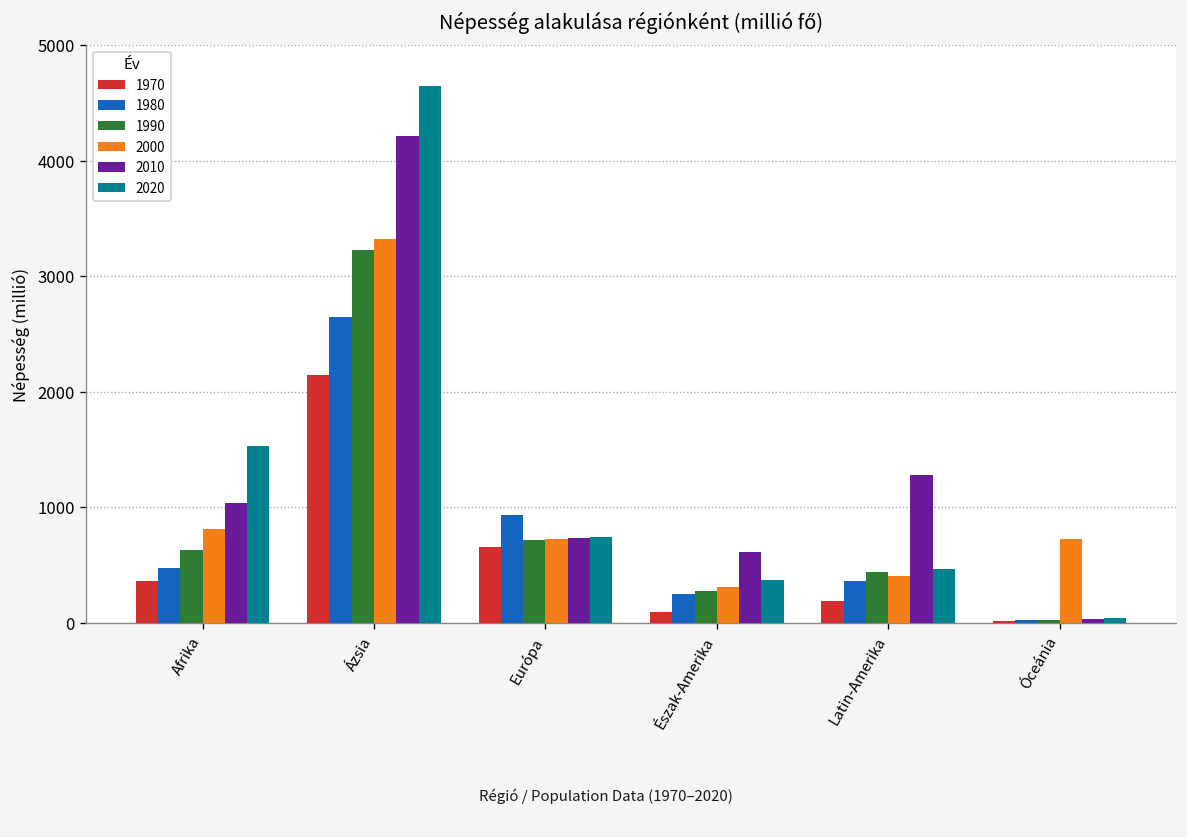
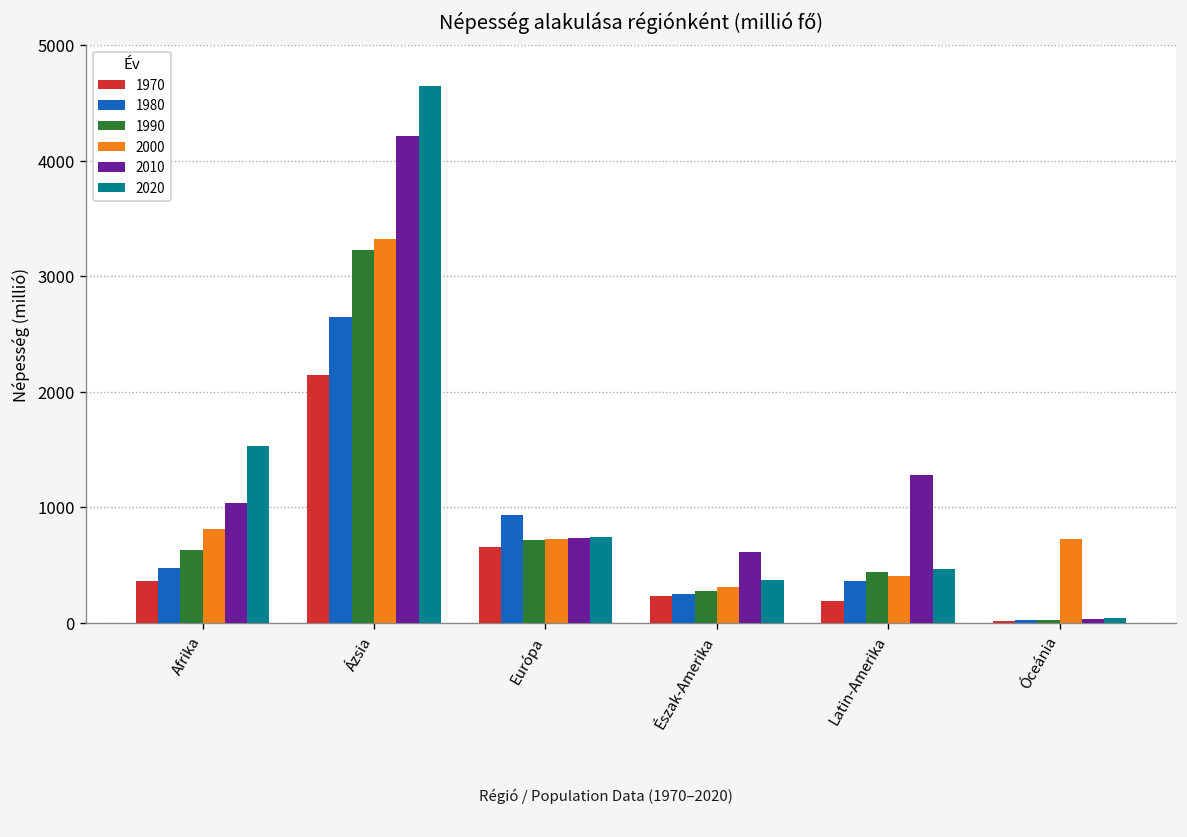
  {
    "1970": {
      "Afrika": 400,
      "Ázsia": 2100,
      "Európa": 700,
-     "Észak-Amerika": 100,
+     "Észak-Amerika": 200,
      "Latin-Amerika": 200
    },
    "1980": {
      "Afrika": 500,
      "Ázsia": 2600,
      "Európa": 900,
      "Észak-Amerika": 300,
      "Latin-Amerika": 400
    },
    "1990": {
      "Afrika": 600,
      "Ázsia": 3200,
      "Európa": 700,
      "Észak-Amerika": 300,
      "Latin-Amerika": 400,
      "Óceánia": 0
    },
    "2000": {
      "Afrika": 800,
      "Ázsia": 3300,
      "Európa": 700,
      "Észak-Amerika": 300,
      "Latin-Amerika": 400,
      "Óceánia": 700
    },
    "2010": {
      "Afrika": 1000,
      "Ázsia": 4200,
      "Európa": 700,
      "Észak-Amerika": 600,
      "Latin-Amerika": 1300,
      "Óceánia": 0
    },
    "2020": {
      "Afrika": 1500,
      "Ázsia": 4600,
      "Európa": 700,
      "Észak-Amerika": 400,
      "Latin-Amerika": 500,
      "Óceánia": 0
    }
  }
